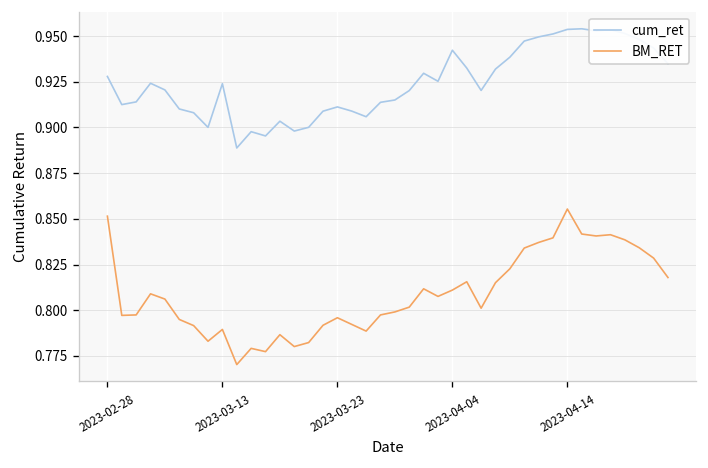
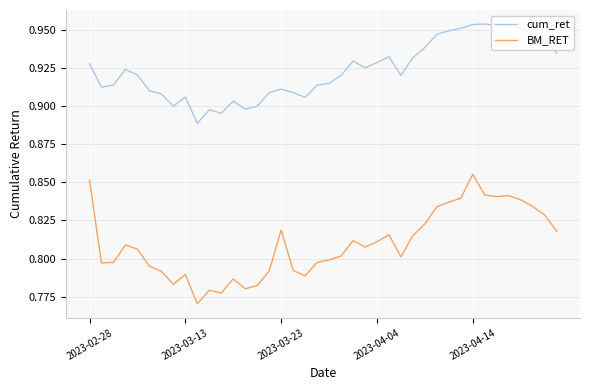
  {
    "cum_ret": {
      "2023-02-28": 0.928,
-     "2023-03-13": 0.924,
+     "2023-03-13": 0.906,
      "2023-03-23": 0.911,
-     "2023-04-04": 0.942,
+     "2023-04-04": 0.929,
      "2023-04-14": 0.954
    },
    "BM_RET": {
      "2023-02-28": 0.851,
      "2023-03-13": 0.789,
-     "2023-03-23": 0.796,
+     "2023-03-23": 0.819,
      "2023-04-04": 0.811,
      "2023-04-14": 0.855
    }
  }
